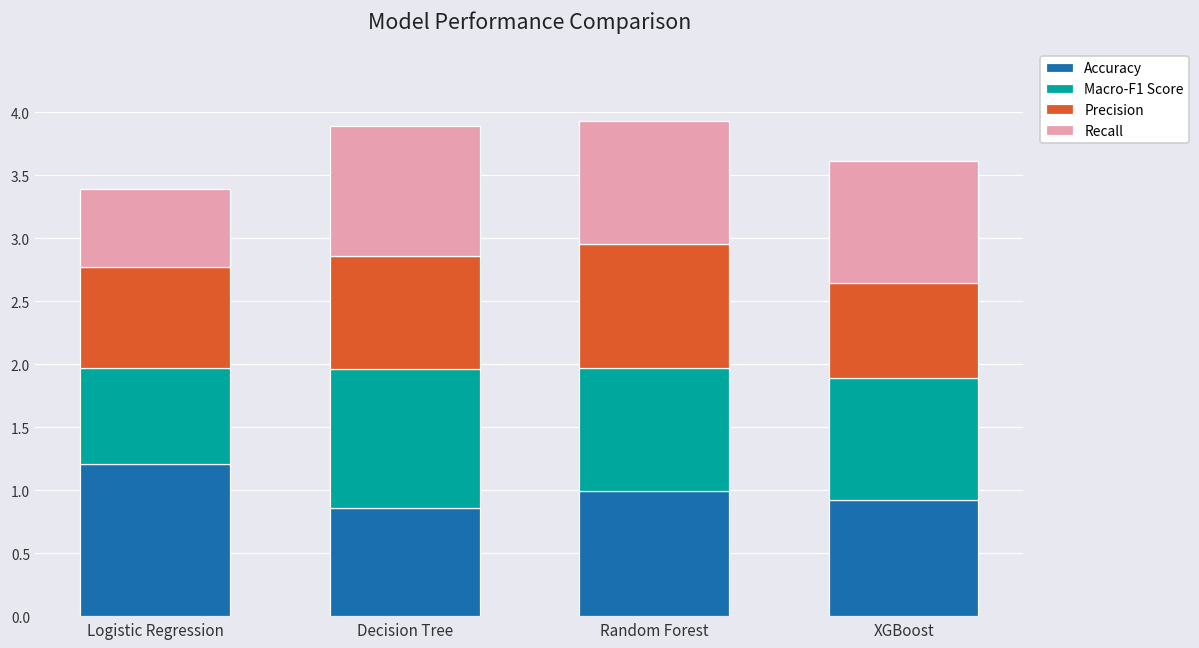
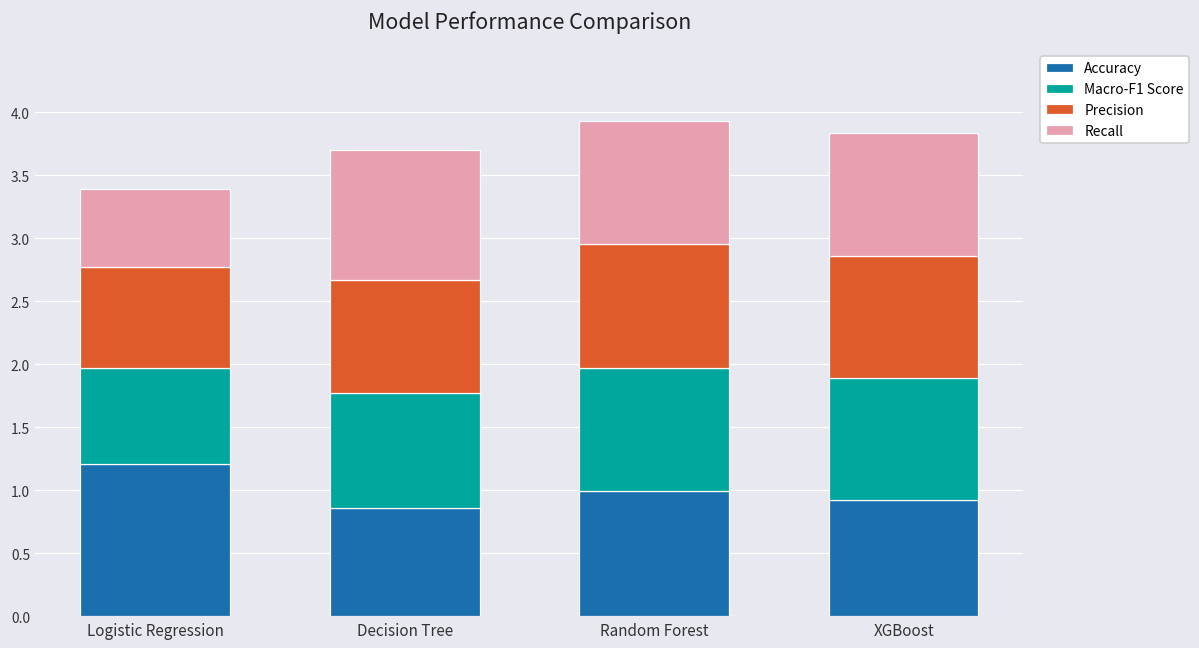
  {
    "Accuracy": {
      "Logistic Regression": 1.21,
      "Decision Tree": 0.86,
      "Random Forest": 0.99,
      "XGBoost": 0.92
    },
    "Macro-F1 Score": {
      "Logistic Regression": 0.76,
-     "Decision Tree": 1.10,
+     "Decision Tree": 0.91,
      "Random Forest": 0.98,
      "XGBoost": 0.97
    },
    "Precision": {
      "Logistic Regression": 0.80,
      "Decision Tree": 0.90,
      "Random Forest": 0.98,
-     "XGBoost": 0.75
+     "XGBoost": 0.97
    },
    "Recall": {
      "Logistic Regression": 0.62,
      "Decision Tree": 1.03,
      "Random Forest": 0.98,
      "XGBoost": 0.97
    }
  }
